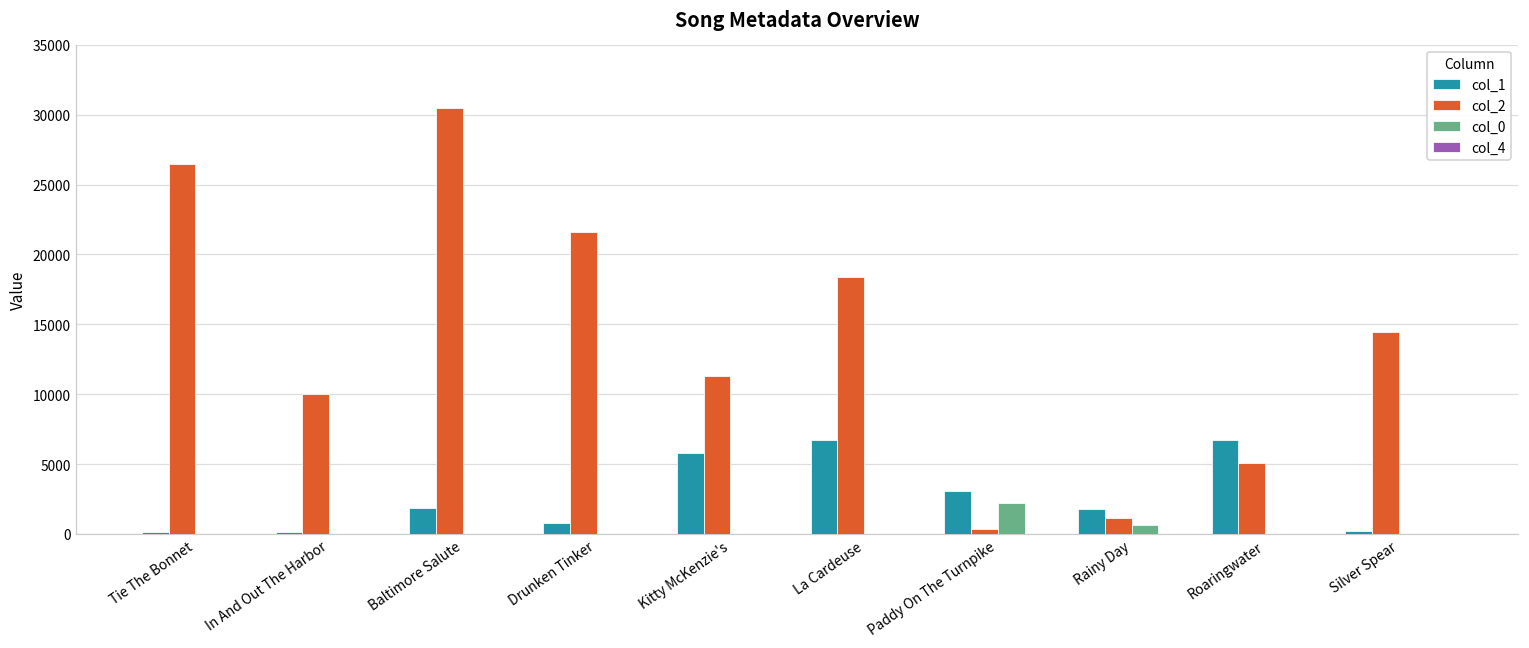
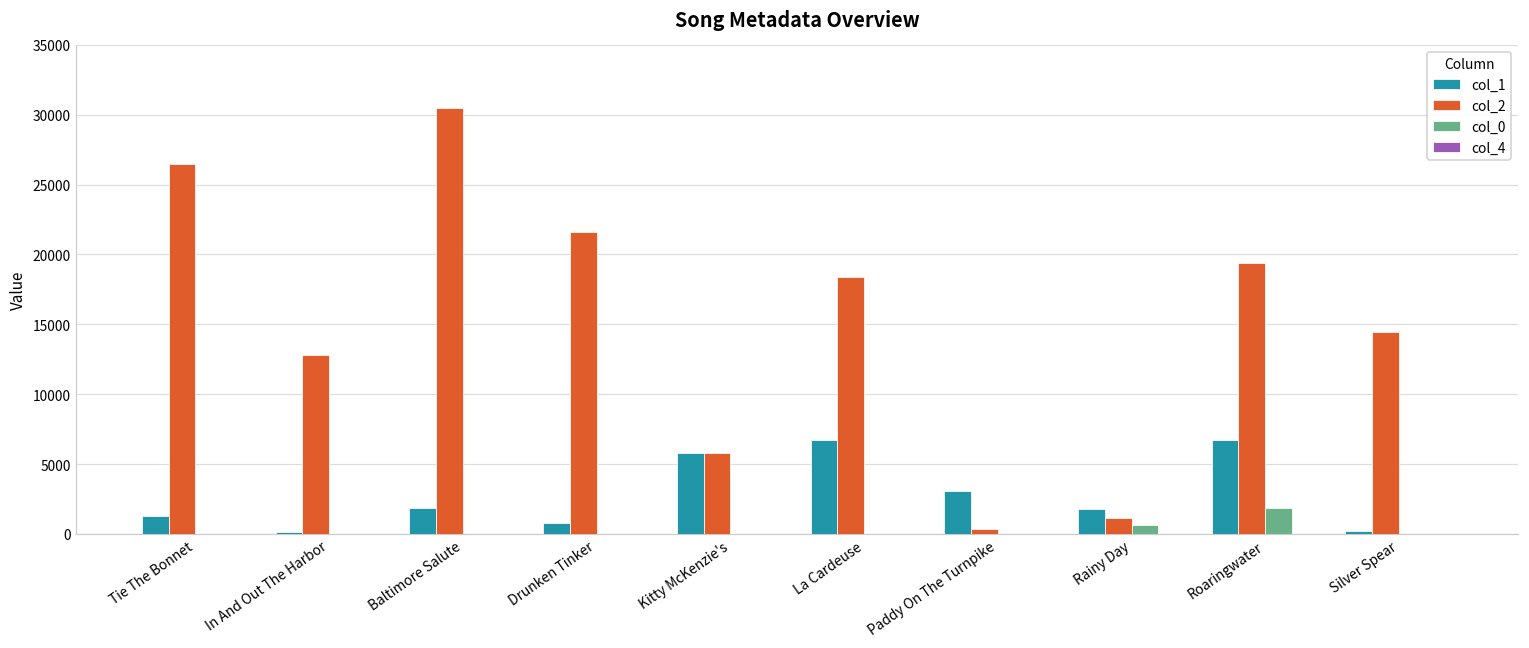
  {
    "col_1": {
-     "Tie The Bonnet": 100,
+     "Tie The Bonnet": 1300,
      "Baltimore Salute": 1800,
      "Drunken Tinker": 800,
      "Kitty McKenzie's": 5800,
      "La Cardeuse": 6700,
      "Paddy On The Turnpike": 3100,
      "Rainy Day": 1800,
      "Roaringwater": 6700
    },
    "col_2": {
      "Tie The Bonnet": 26500,
-     "In And Out The Harbor": 10000,
+     "In And Out The Harbor": 12800,
      "Baltimore Salute": 30500,
      "Drunken Tinker": 21600,
-     "Kitty McKenzie's": 11300,
+     "Kitty McKenzie's": 5800,
      "La Cardeuse": 18400,
      "Paddy On The Turnpike": 300,
      "Rainy Day": 1200,
-     "Roaringwater": 5100,
+     "Roaringwater": 19400,
      "Silver Spear": 14400
    },
    "col_0": {
-     "Paddy On The Turnpike": 2200,
+     "Paddy On The Turnpike": 0,
      "Rainy Day": 700,
-     "Roaringwater": 0
+     "Roaringwater": 1900
    },
    "col_4": {
      "In And Out The Harbor": 0,
      "Baltimore Salute": 0,
      "Drunken Tinker": 0,
      "Kitty McKenzie's": 0,
      "Paddy On The Turnpike": 0,
      "Rainy Day": 0,
      "Silver Spear": 0
    }
  }
